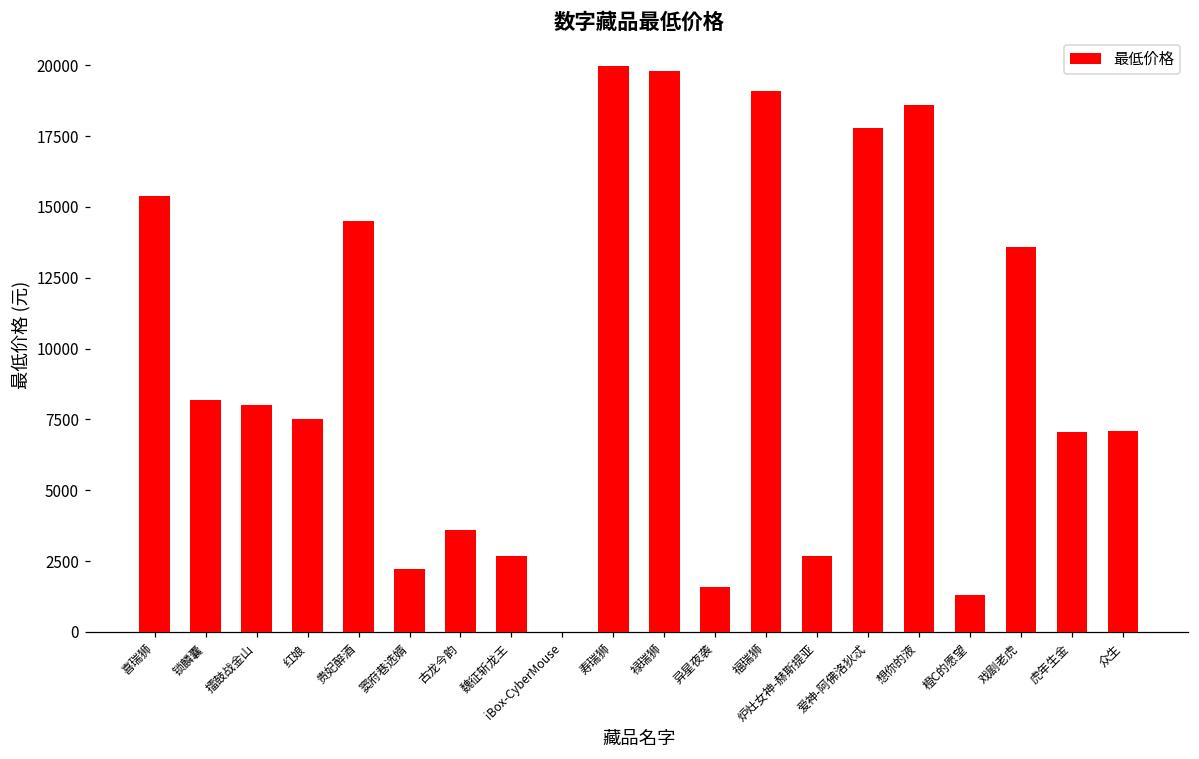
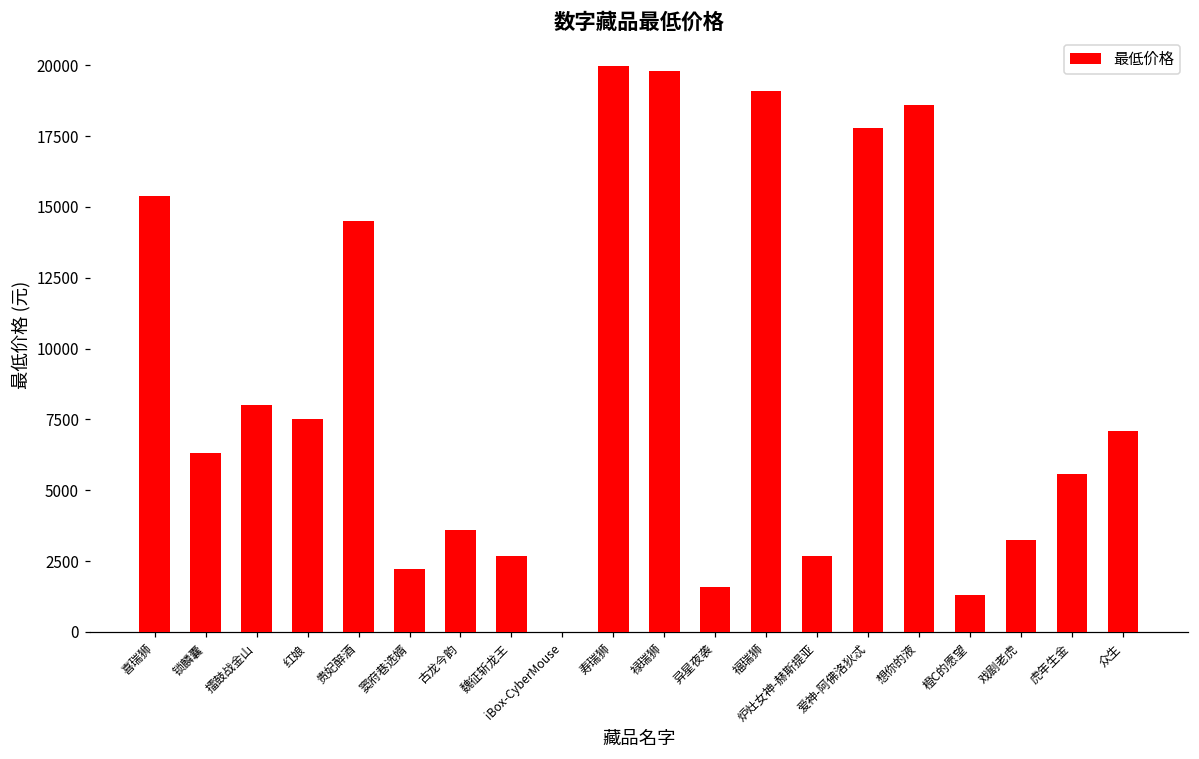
  {
    "喜瑞狮": 15400,
-   "锁麟囊": 8200,
+   "锁麟囊": 6300,
    "擂鼓战金山": 8000,
    "红娘": 7500,
    "贵妃醉酒": 14500,
    "窦府巷选婿": 2200,
    "古龙今韵": 3600,
    "魏征斩龙王": 2700,
    "寿瑞狮": 20000,
    "禄瑞狮": 19800,
    "异星夜袭": 1600,
    "福瑞狮": 19100,
    "炉灶女神-赫斯提亚": 2700,
    "爱神-阿佛洛狄忒": 17800,
    "想你的液": 18600,
    "橙C的愿望": 1300,
-   "戏剧老虎": 13600,
-   "虎年生金": 7100,
+   "戏剧老虎": 3300,
+   "虎年生金": 5600,
    "众生": 7100
  }
